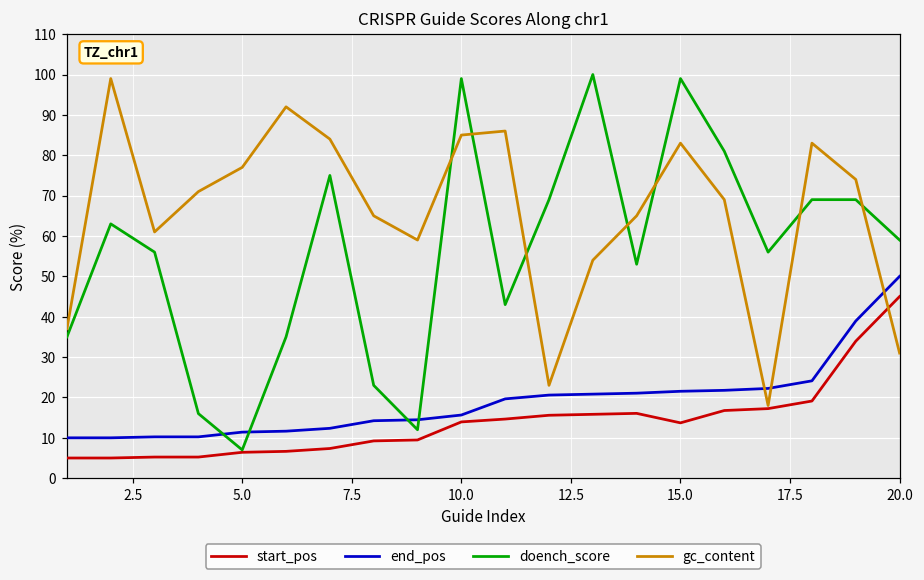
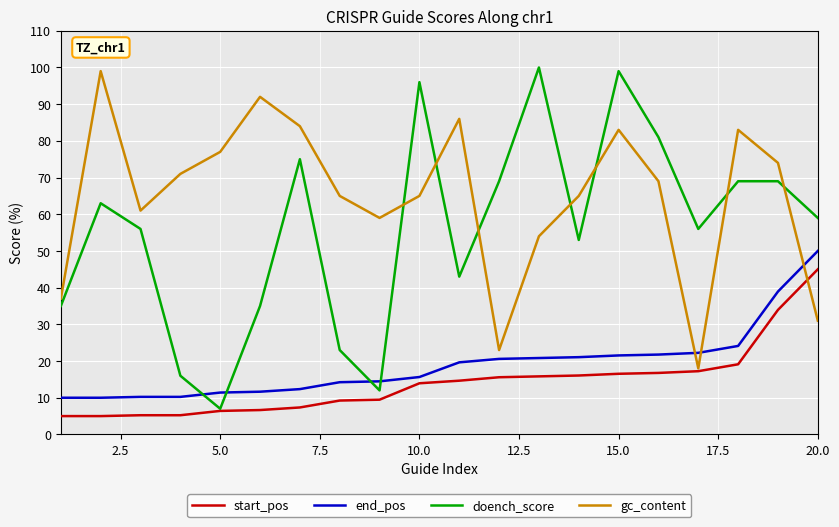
  {
    "start_pos": {
      "10.0": 14,
-     "15.0": 14,
+     "15.0": 17,
      "20.0": 45
    },
    "end_pos": {
      "5.0": 11,
      "10.0": 16,
      "15.0": 22,
      "20.0": 50
    },
    "doench_score": {
-     "10.0": 99,
+     "10.0": 96,
      "15.0": 99,
      "20.0": 59
    },
    "gc_content": {
      "5.0": 77,
-     "10.0": 85,
+     "10.0": 65,
      "15.0": 83,
      "20.0": 31
    }
  }
